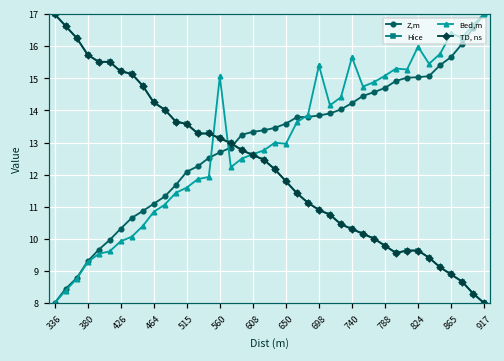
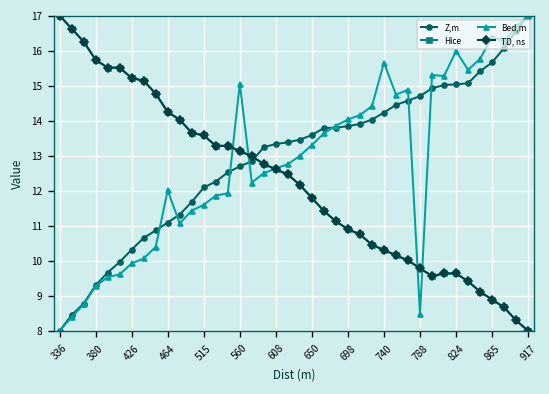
  {
    "Bed,m": {
      "426": 9.9,
-     "464": 10.8,
+     "464": 12.0,
      "515": 11.6,
      "560": 15.1,
-     "650": 13.0,
-     "698": 15.4,
+     "650": 13.3,
+     "698": 14.0,
      "740": 15.7,
-     "788": 15.1,
+     "788": 8.5,
      "824": 16.0
    }
  }
